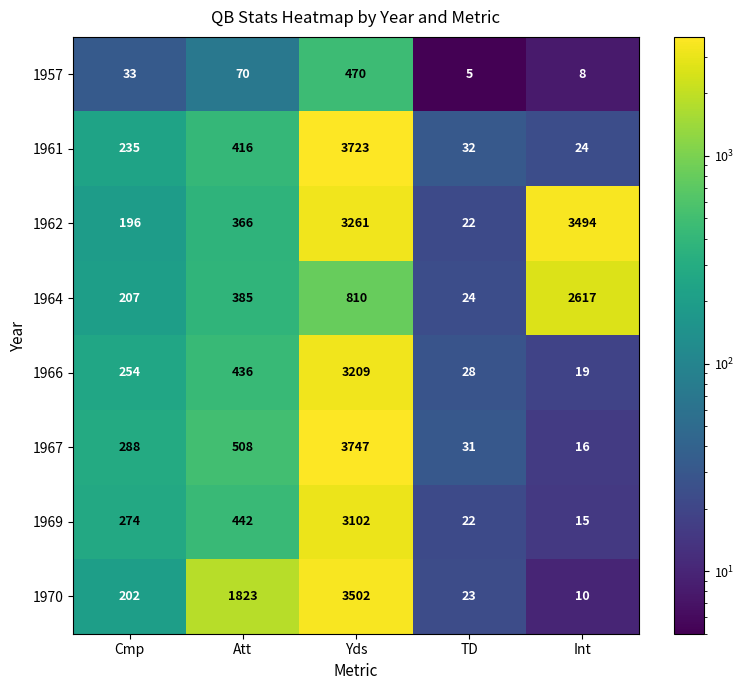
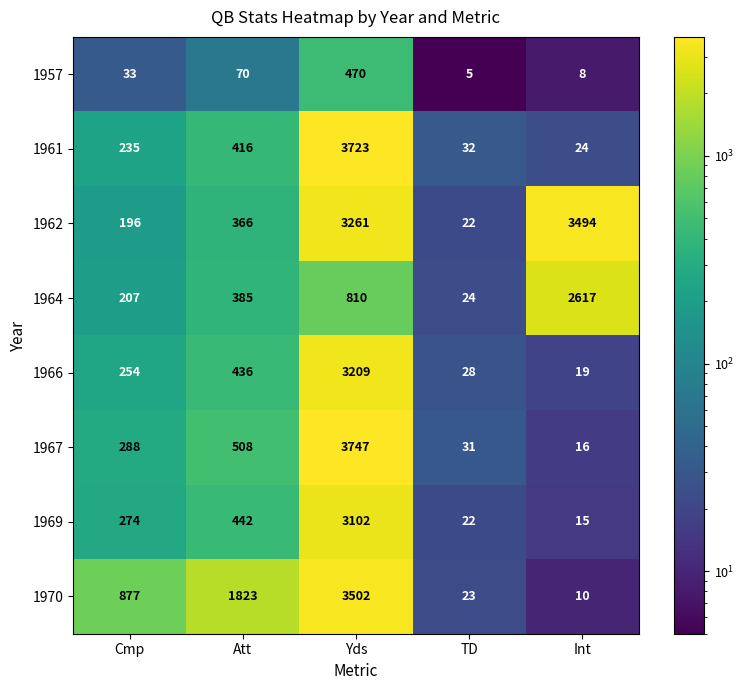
  {
    "1957": {
      "Cmp": 33,
      "Att": 70,
      "Yds": 470,
      "TD": 5,
      "Int": 8
    },
    "1961": {
      "Cmp": 235,
      "Att": 416,
      "Yds": 3723,
      "TD": 32,
      "Int": 24
    },
    "1962": {
      "Cmp": 196,
      "Att": 366,
      "Yds": 3261,
      "TD": 22,
      "Int": 3494
    },
    "1964": {
      "Cmp": 207,
      "Att": 385,
      "Yds": 810,
      "TD": 24,
      "Int": 2617
    },
    "1966": {
      "Cmp": 254,
      "Att": 436,
      "Yds": 3209,
      "TD": 28,
      "Int": 19
    },
    "1967": {
      "Cmp": 288,
      "Att": 508,
      "Yds": 3747,
      "TD": 31,
      "Int": 16
    },
    "1969": {
      "Cmp": 274,
      "Att": 442,
      "Yds": 3102,
      "TD": 22,
      "Int": 15
    },
    "1970": {
-     "Cmp": 202,
+     "Cmp": 877,
      "Att": 1823,
      "Yds": 3502,
      "TD": 23,
      "Int": 10
    }
  }
